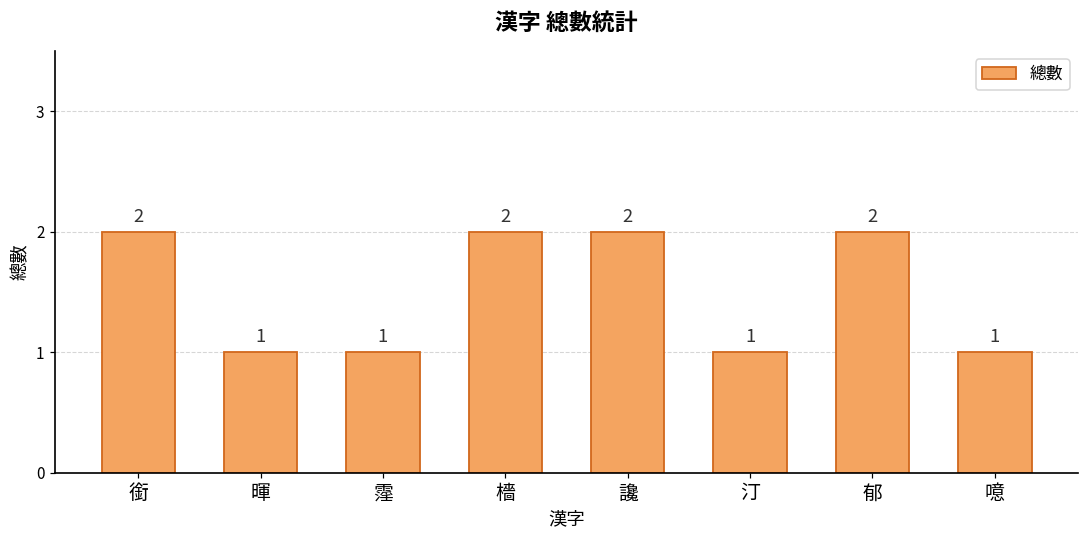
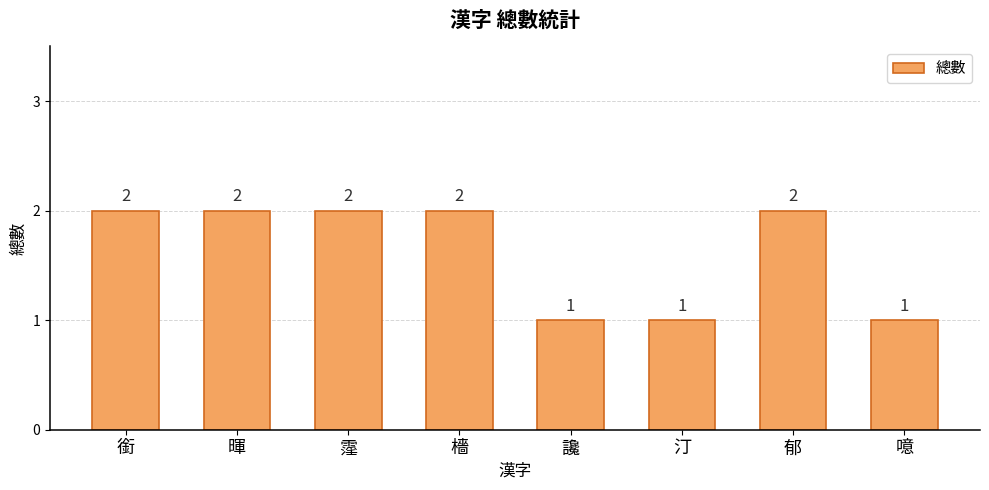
  {
    "銜": 2,
-   "暉": 1,
-   "霪": 1,
+   "暉": 2,
+   "霪": 2,
    "檣": 2,
-   "讒": 2,
+   "讒": 1,
    "汀": 1,
    "郁": 2,
    "噫": 1
  }
